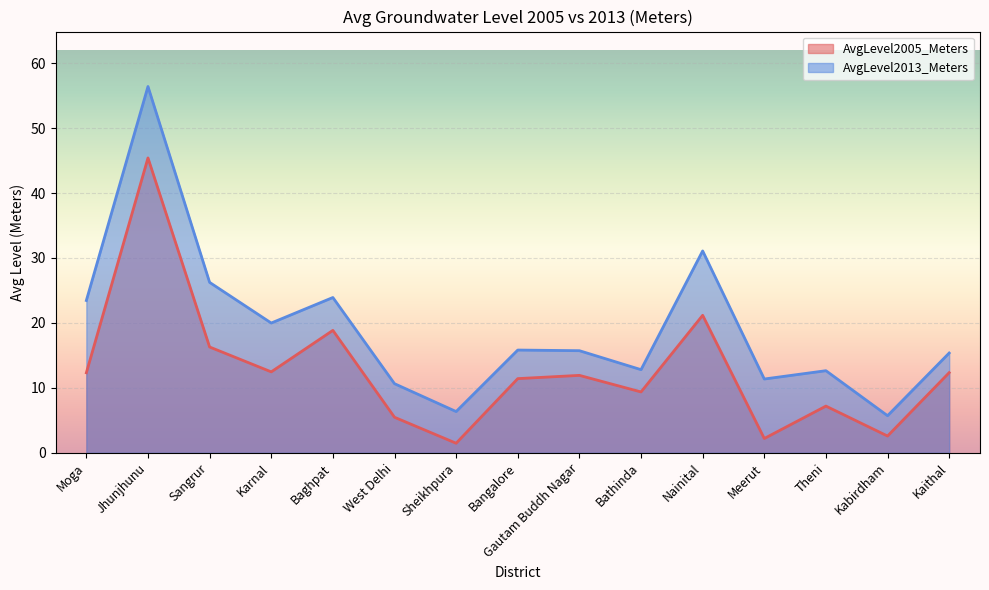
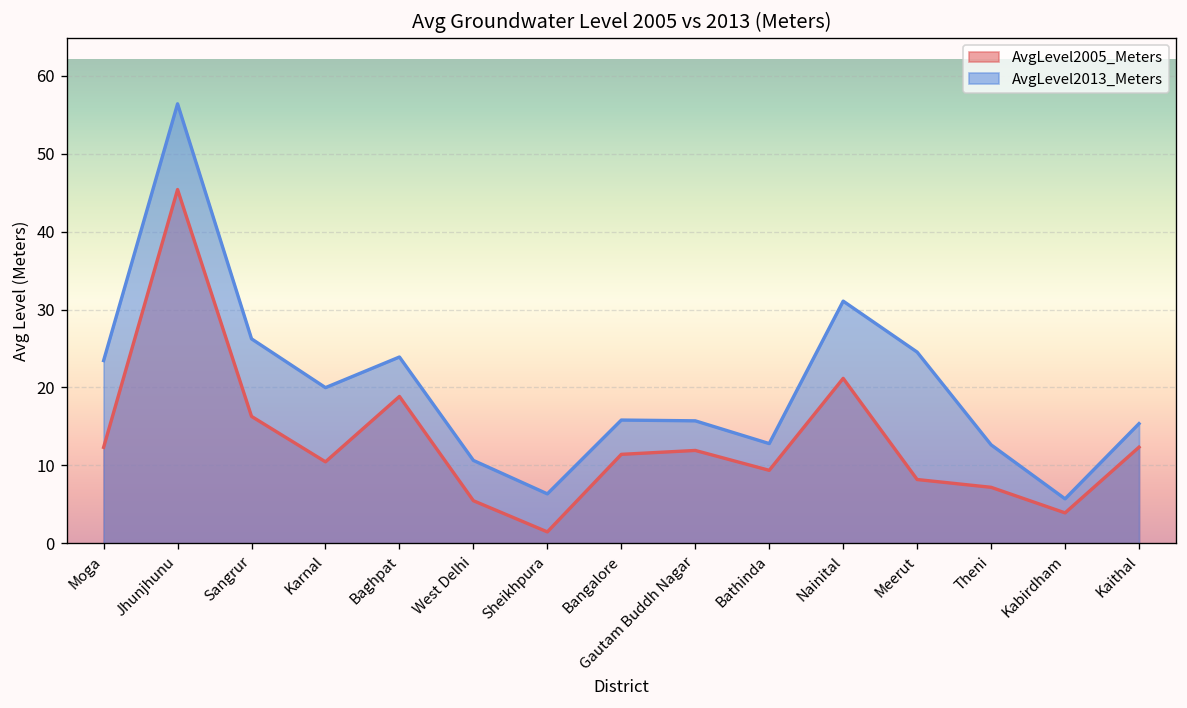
  {
    "AvgLevel2005_Meters": {
      "Moga": 12,
      "Jhunjhunu": 45,
      "Sangrur": 16,
-     "Karnal": 12,
+     "Karnal": 10,
      "Baghpat": 19,
      "West Delhi": 5,
      "Sheikhpura": 1,
      "Bangalore": 11,
      "Gautam Buddh Nagar": 12,
      "Bathinda": 9,
      "Nainital": 21,
-     "Meerut": 2,
+     "Meerut": 8,
      "Theni": 7,
-     "Kabirdham": 3,
+     "Kabirdham": 4,
      "Kaithal": 12
    },
    "AvgLevel2013_Meters": {
      "Moga": 23,
      "Jhunjhunu": 56,
      "Sangrur": 26,
      "Karnal": 20,
      "Baghpat": 24,
      "West Delhi": 11,
      "Sheikhpura": 6,
      "Bangalore": 16,
      "Gautam Buddh Nagar": 16,
      "Bathinda": 13,
      "Nainital": 31,
-     "Meerut": 11,
+     "Meerut": 25,
      "Theni": 13,
      "Kabirdham": 6,
      "Kaithal": 15
    }
  }
